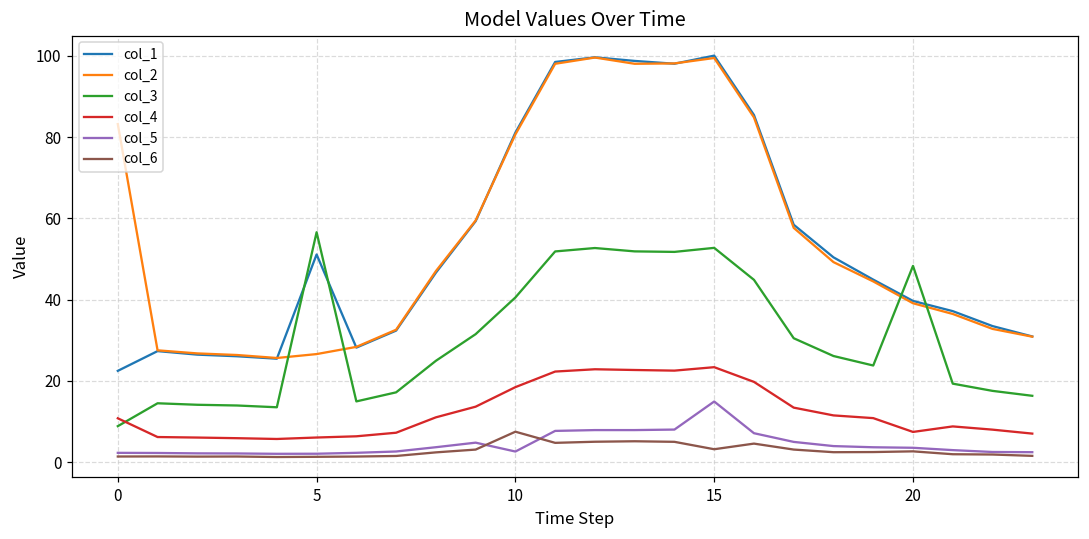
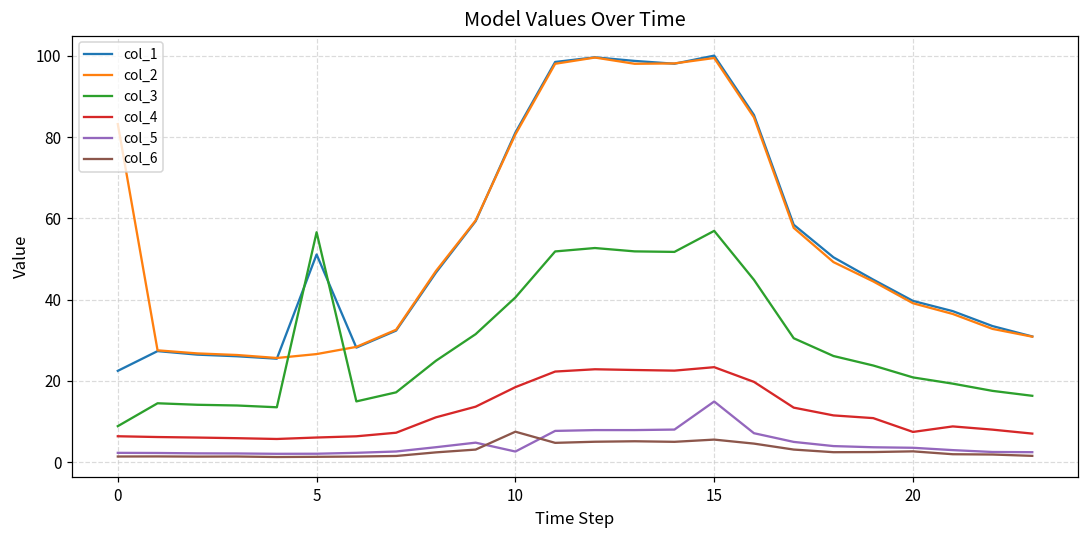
  {
    "col_1": {
      "0": 22,
      "5": 51
    },
    "col_2": {
      "5": 27
    },
    "col_3": {
      "0": 9,
      "5": 57,
      "10": 41,
-     "15": 53,
-     "20": 48
+     "15": 57,
+     "20": 21
    },
    "col_4": {
-     "0": 11,
+     "0": 6,
      "5": 6,
      "10": 18,
      "15": 23,
      "20": 7
    },
    "col_5": {
      "0": 2,
      "5": 2,
      "10": 3,
      "15": 15,
      "20": 4
    },
    "col_6": {
      "0": 1,
      "5": 1,
      "10": 8,
-     "15": 3,
+     "15": 6,
      "20": 3
    }
  }
